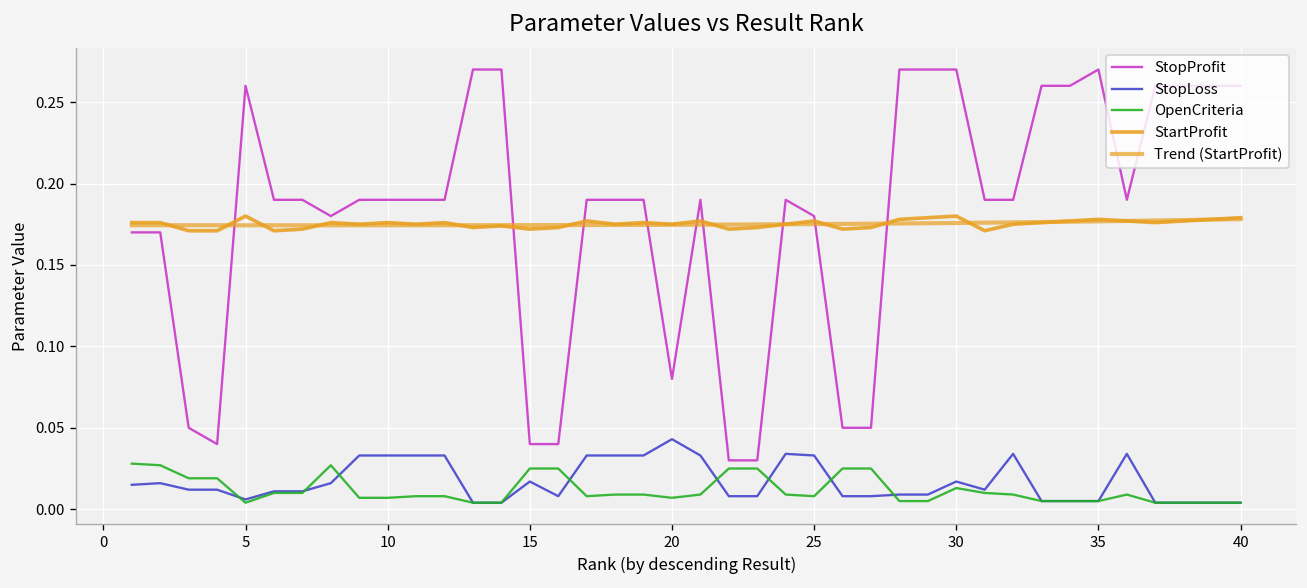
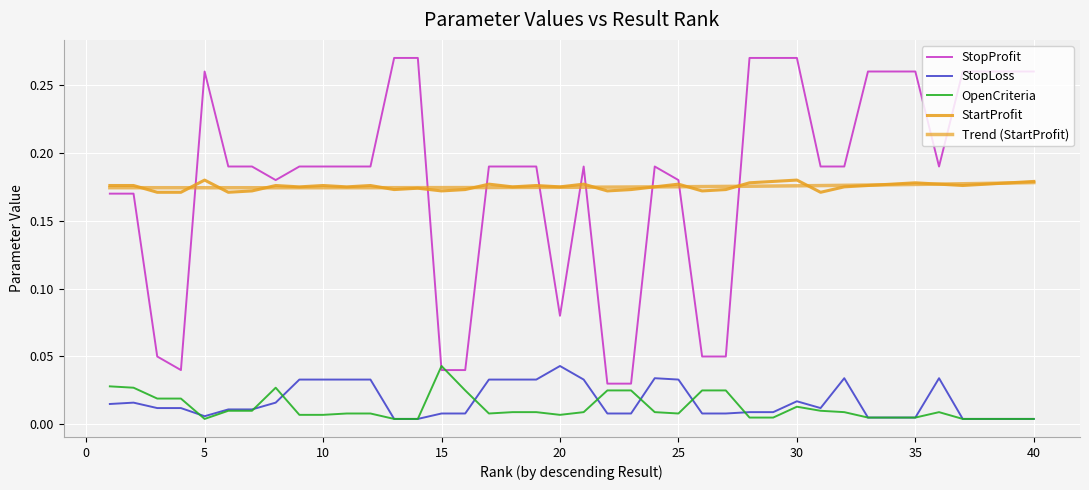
  {
    "StopProfit": {
      "5": 0.26,
      "10": 0.19,
      "15": 0.04,
      "20": 0.08,
      "25": 0.18,
      "30": 0.27,
-     "35": 0.27
+     "35": 0.26
    },
    "StopLoss": {
      "5": 0.006,
      "10": 0.033,
-     "15": 0.017,
+     "15": 0.008,
      "20": 0.043,
      "25": 0.033,
      "30": 0.017
    },
    "OpenCriteria": {
      "5": 0.004,
      "10": 0.007,
-     "15": 0.025,
+     "15": 0.043,
      "20": 0.007,
      "25": 0.008,
      "30": 0.013
    }
  }
